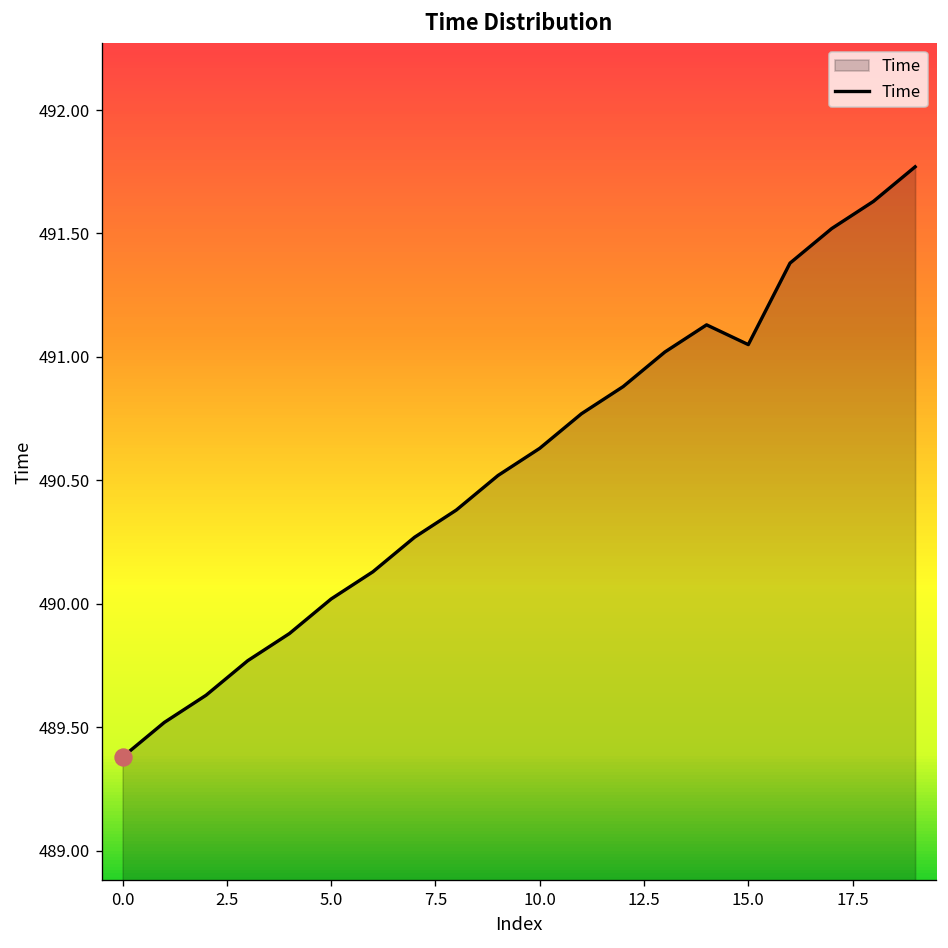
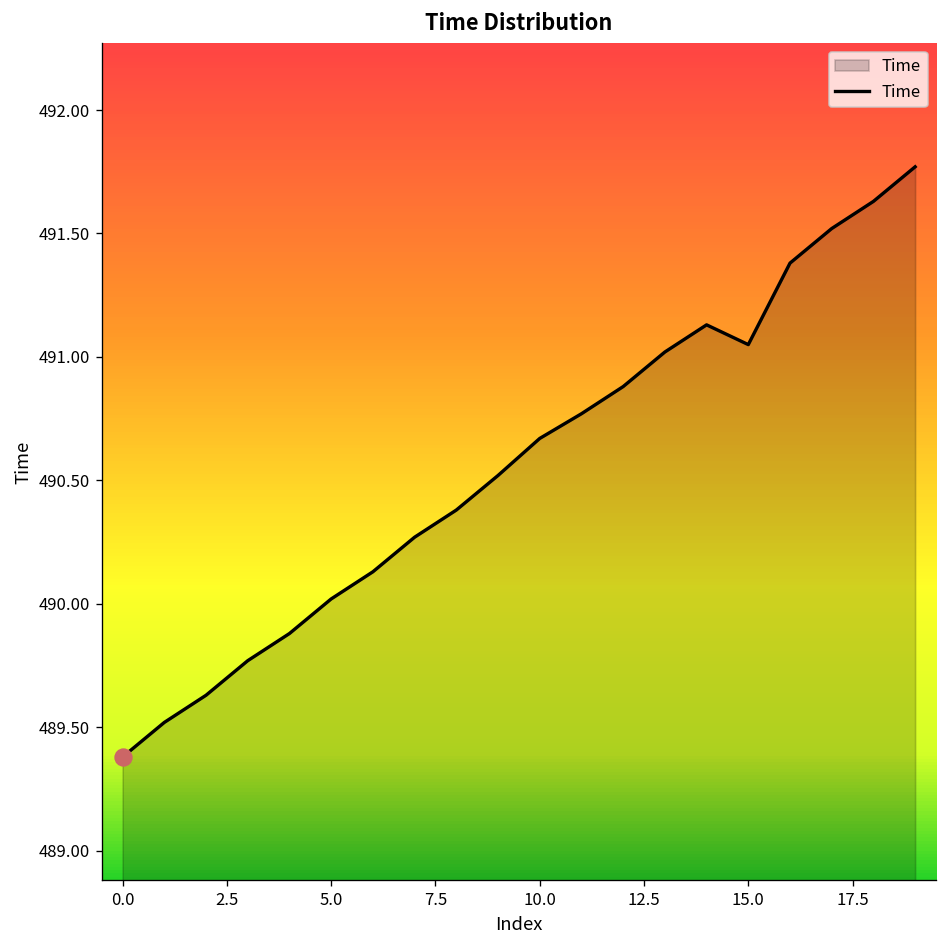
  {
    "Time": {
      "5.0": 490.02,
-     "10.0": 490.63,
+     "10.0": 490.67,
      "15.0": 491.05
    }
  }
